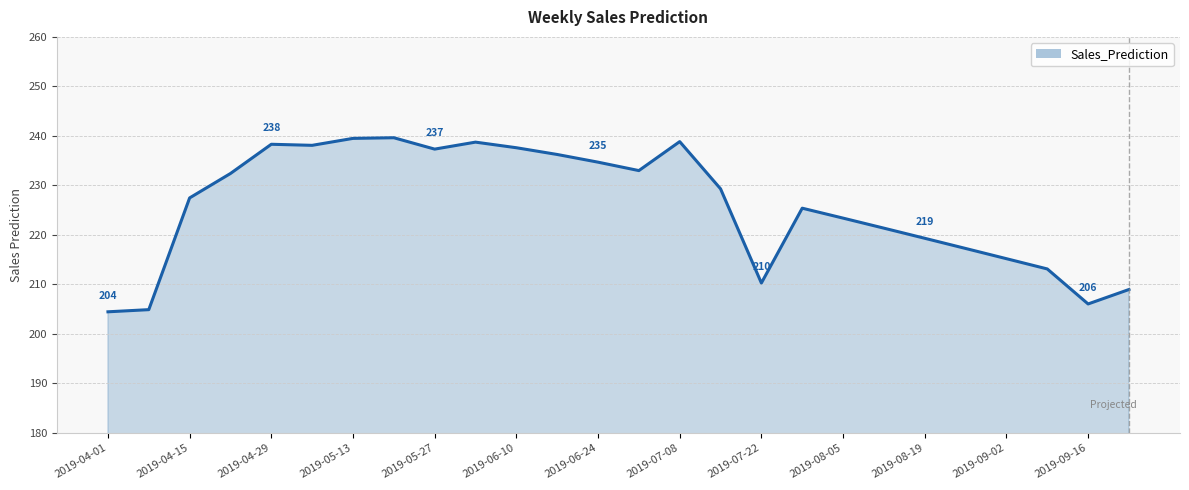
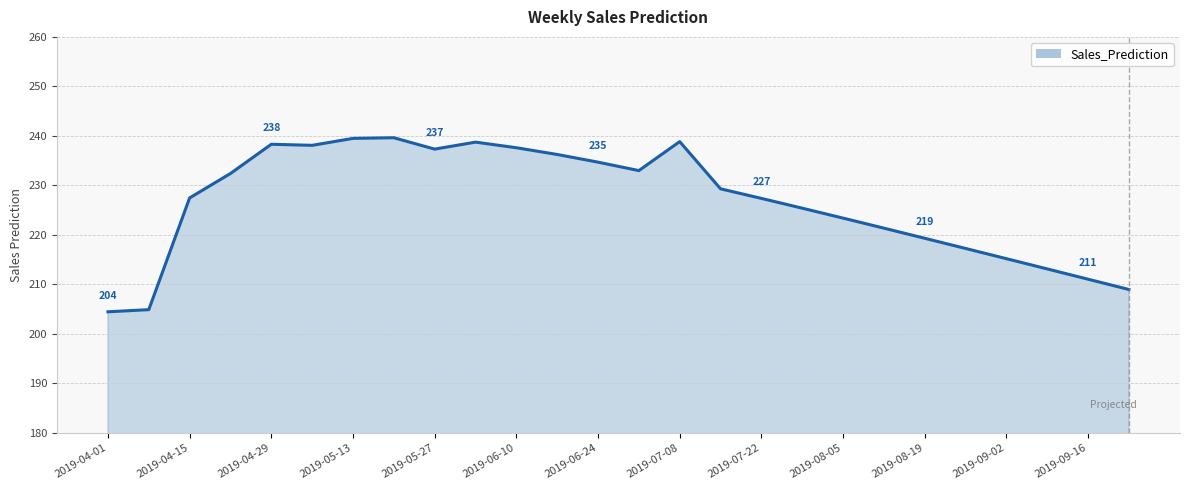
  {
    "2019-04-01": 204,
    "2019-04-29": 238,
    "2019-05-27": 237,
    "2019-06-24": 235,
-   "2019-07-22": 210,
+   "2019-07-22": 227,
    "2019-08-19": 219,
-   "2019-09-16": 206
+   "2019-09-16": 211
  }
